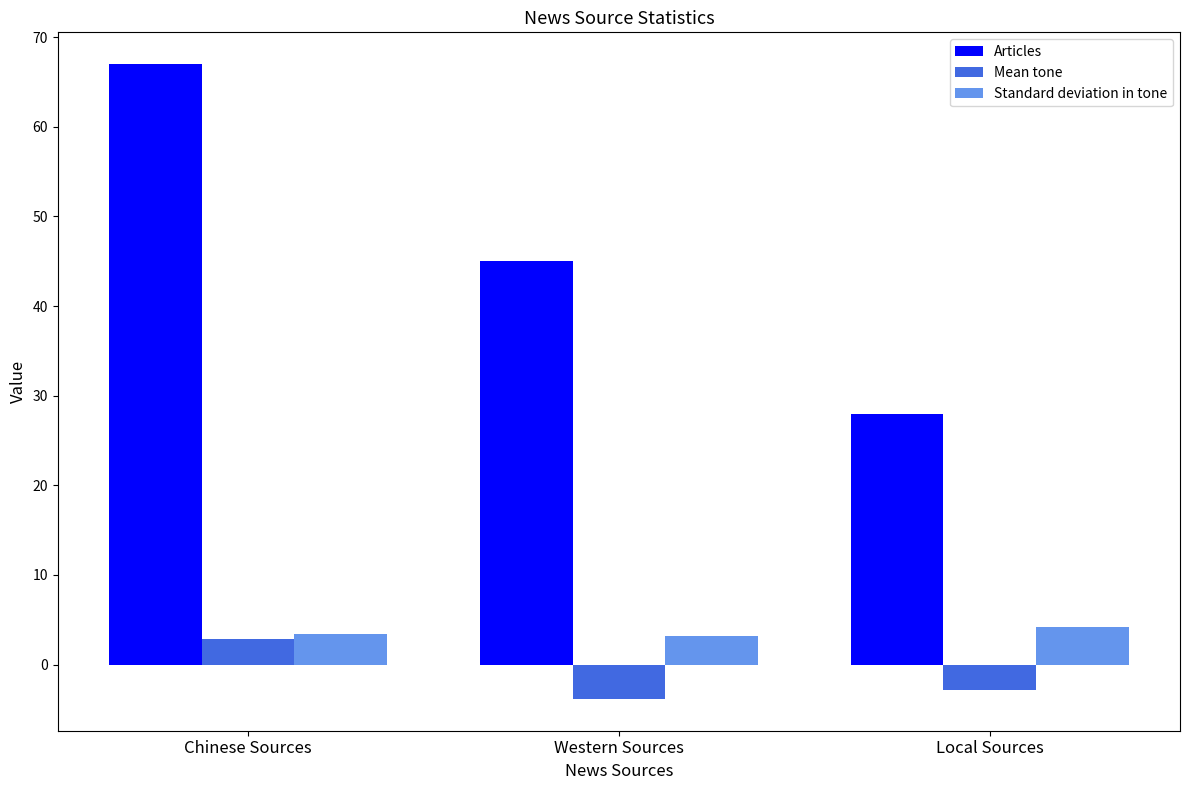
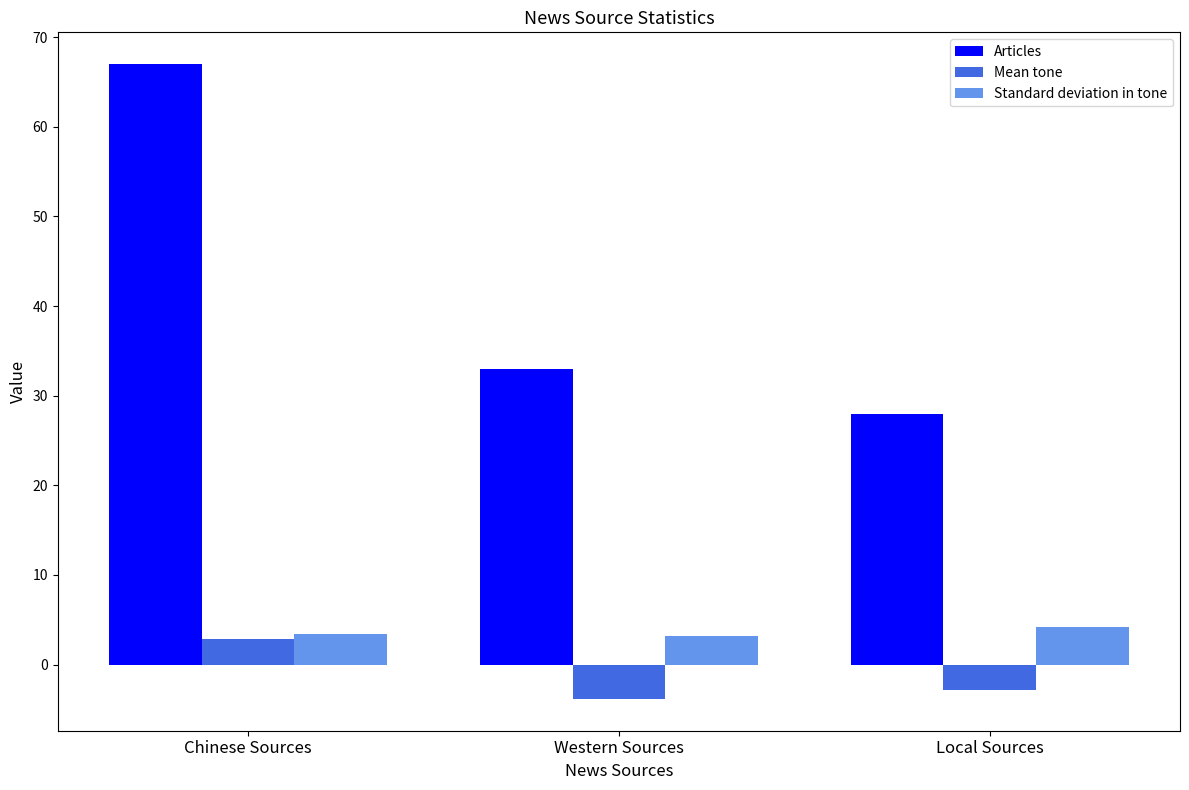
  {
    "Articles": {
      "Chinese Sources": 67,
-     "Western Sources": 45,
+     "Western Sources": 33,
      "Local Sources": 28
    }
  }
